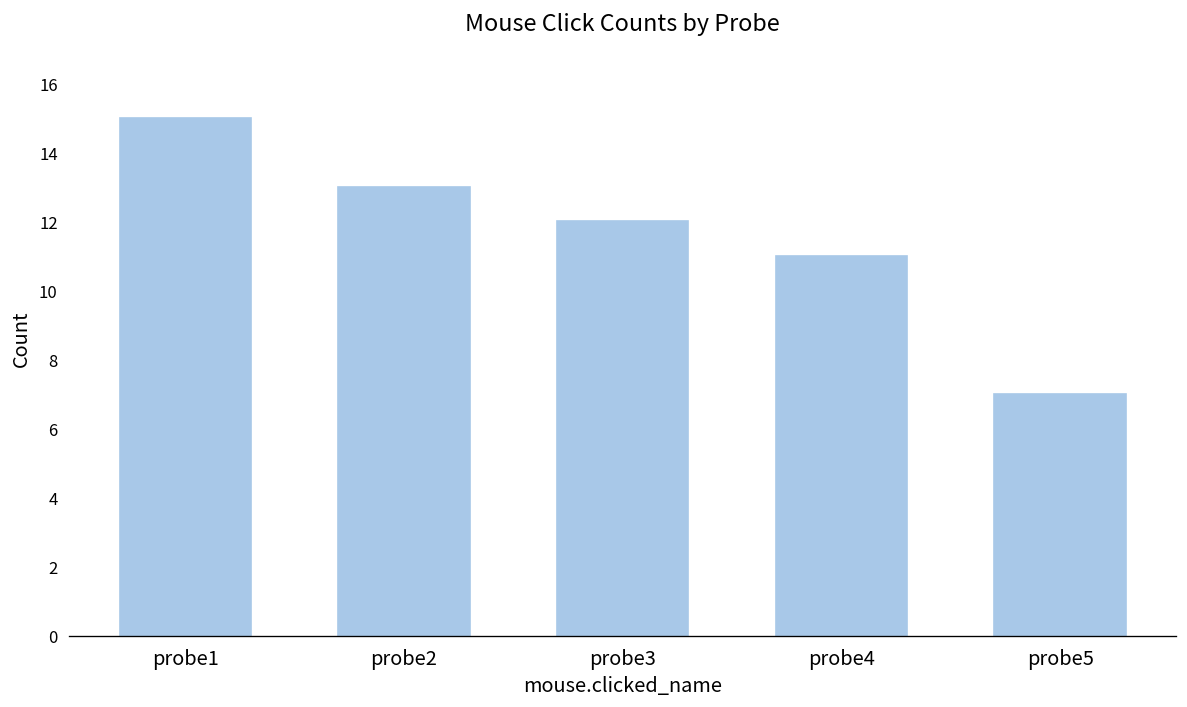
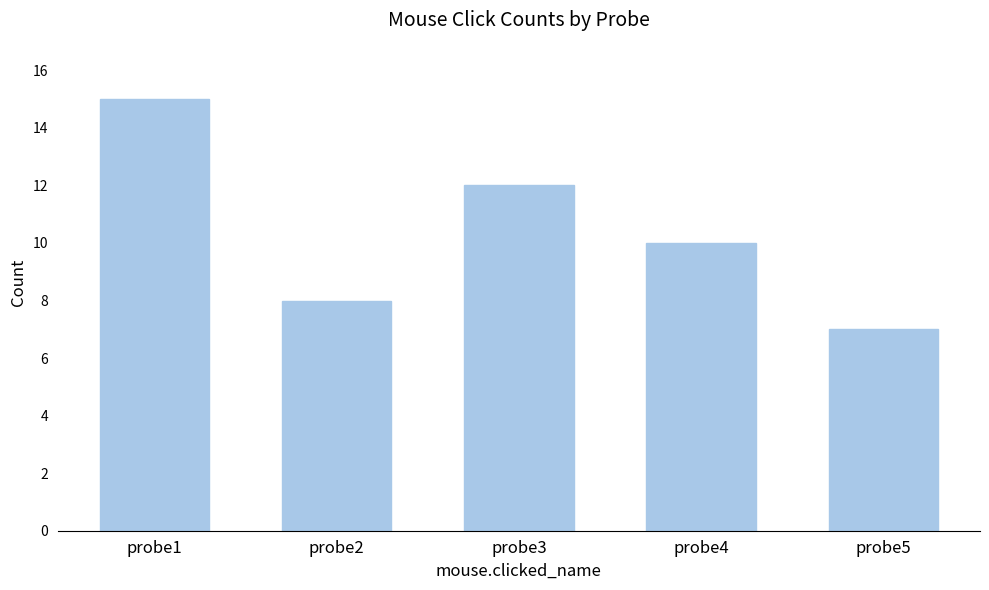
  {
    "probe1": 15,
-   "probe2": 13,
+   "probe2": 8,
    "probe3": 12,
-   "probe4": 11,
+   "probe4": 10,
    "probe5": 7
  }
